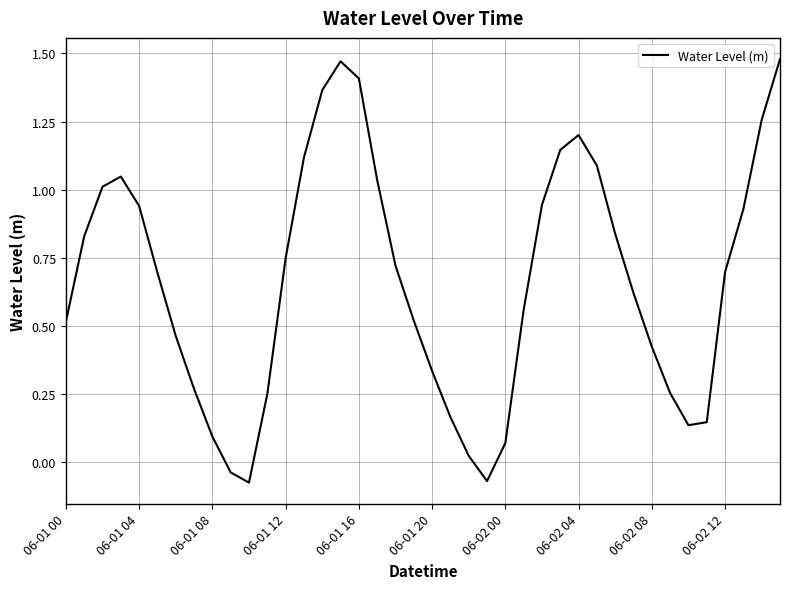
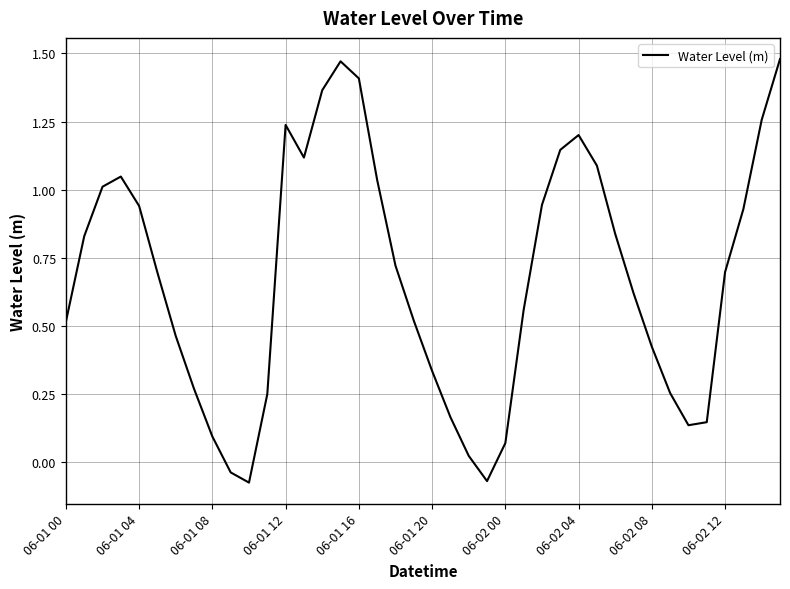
  {
    "06-01 00": 0.52,
    "06-01 04": 0.94,
    "06-01 08": 0.10,
-   "06-01 12": 0.75,
+   "06-01 12": 1.24,
    "06-01 16": 1.41,
    "06-01 20": 0.34,
    "06-02 00": 0.07,
    "06-02 04": 1.20,
    "06-02 08": 0.42,
    "06-02 12": 0.70
  }
